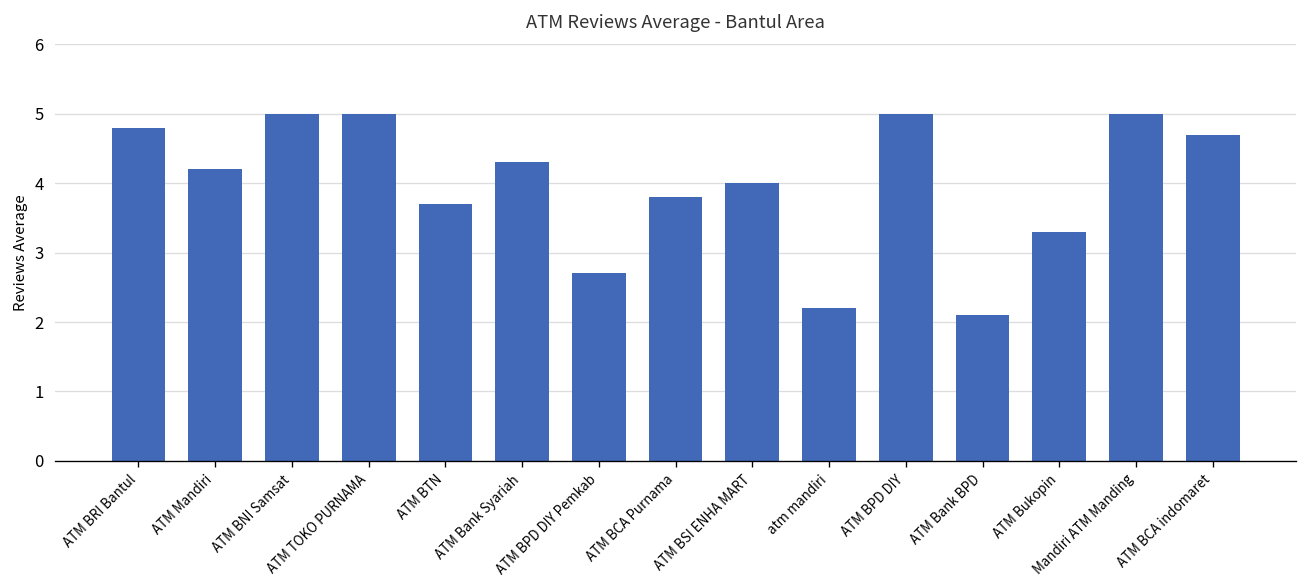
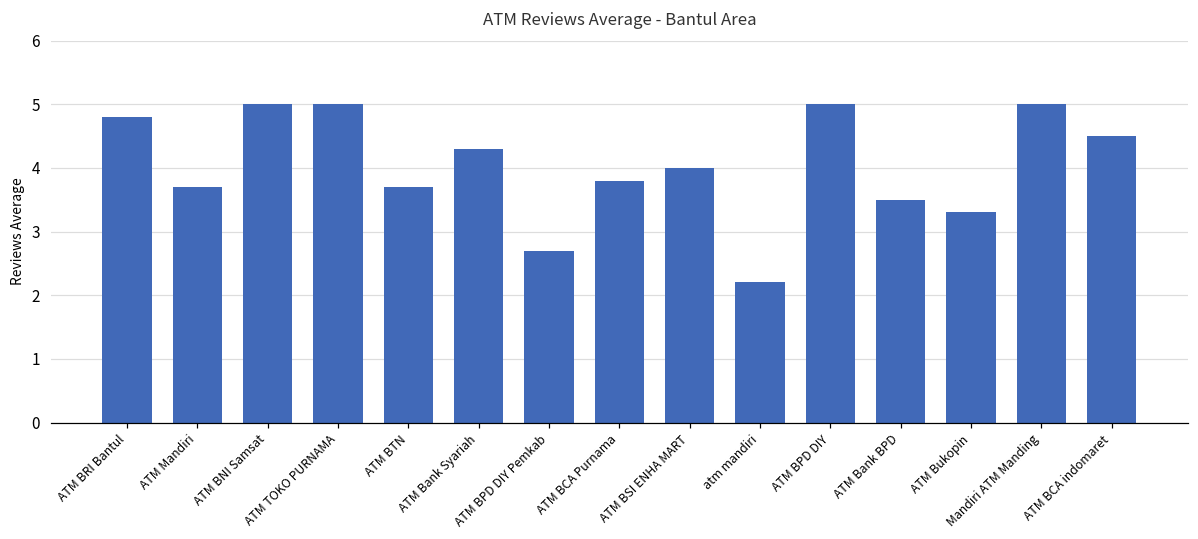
  {
    "ATM BRI Bantul": 4.8,
-   "ATM Mandiri": 4.2,
+   "ATM Mandiri": 3.7,
    "ATM BNI Samsat": 5.0,
    "ATM TOKO PURNAMA": 5.0,
    "ATM BTN": 3.7,
    "ATM Bank Syariah": 4.3,
    "ATM BPD DIY Pemkab": 2.7,
    "ATM BCA Purnama": 3.8,
    "ATM BSI ENHA MART": 4.0,
    "atm mandiri": 2.2,
    "ATM BPD DIY": 5.0,
-   "ATM Bank BPD": 2.1,
+   "ATM Bank BPD": 3.5,
    "ATM Bukopin": 3.3,
    "Mandiri ATM Manding": 5.0,
-   "ATM BCA indomaret": 4.7
+   "ATM BCA indomaret": 4.5
  }
